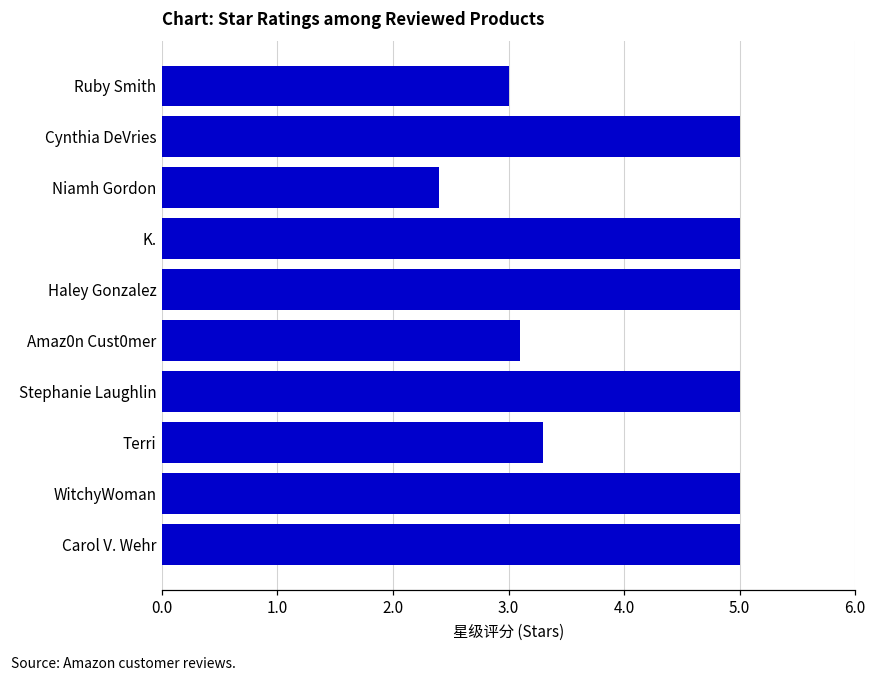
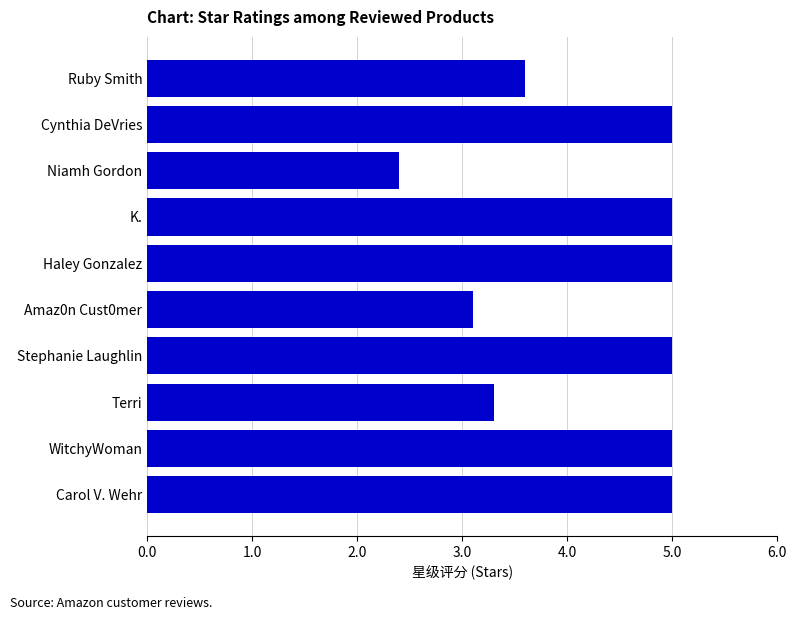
  {
-   "Ruby Smith": 3.0,
+   "Ruby Smith": 3.6,
    "Cynthia DeVries": 5.0,
    "Niamh Gordon": 2.4,
    "K.": 5.0,
    "Haley Gonzalez": 5.0,
    "Amaz0n Cust0mer": 3.1,
    "Stephanie Laughlin": 5.0,
    "Terri": 3.3,
    "WitchyWoman": 5.0,
    "Carol V. Wehr": 5.0
  }
